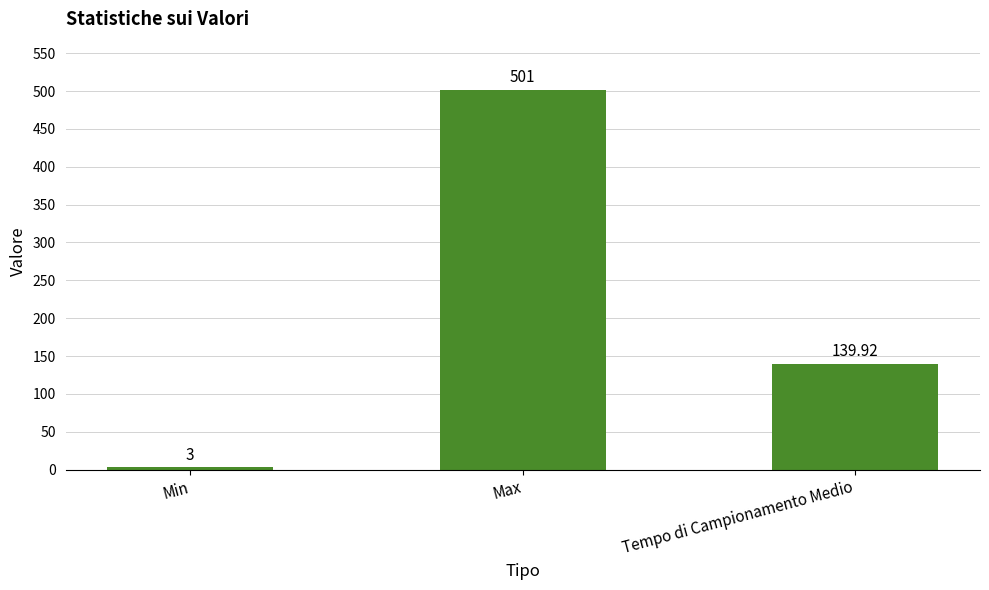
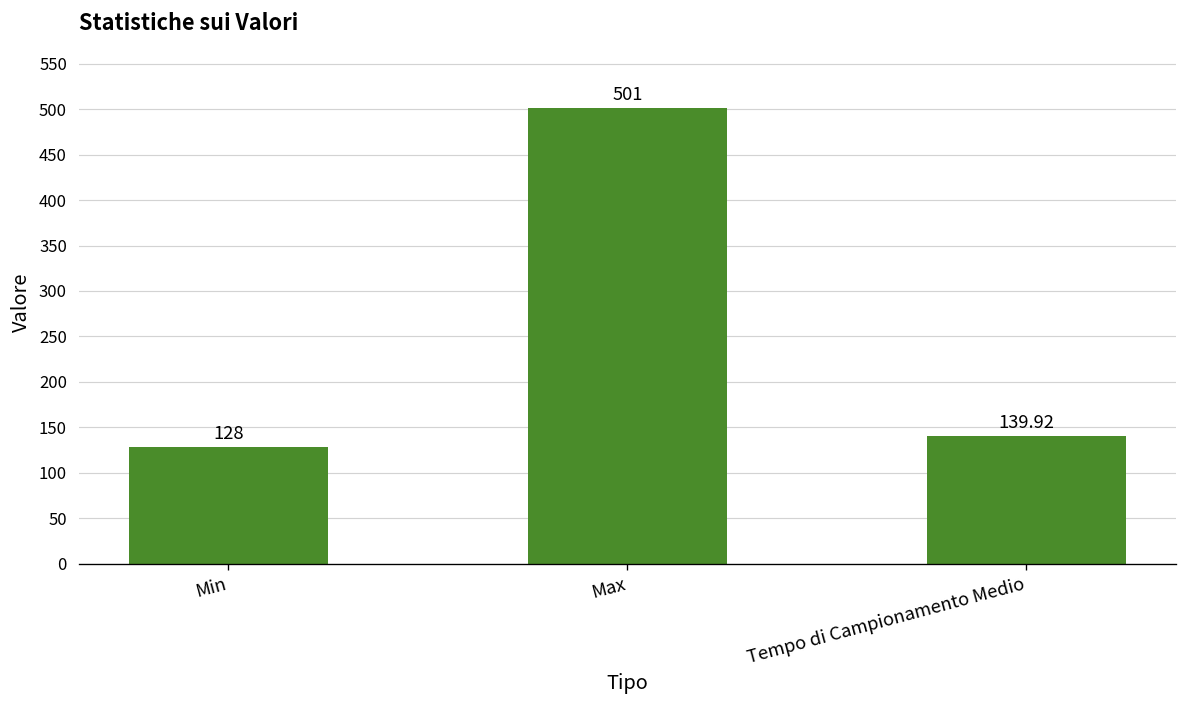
  {
-   "Min": 3,
+   "Min": 128,
    "Max": 501,
    "Tempo di Campionamento Medio": 139.92
  }
